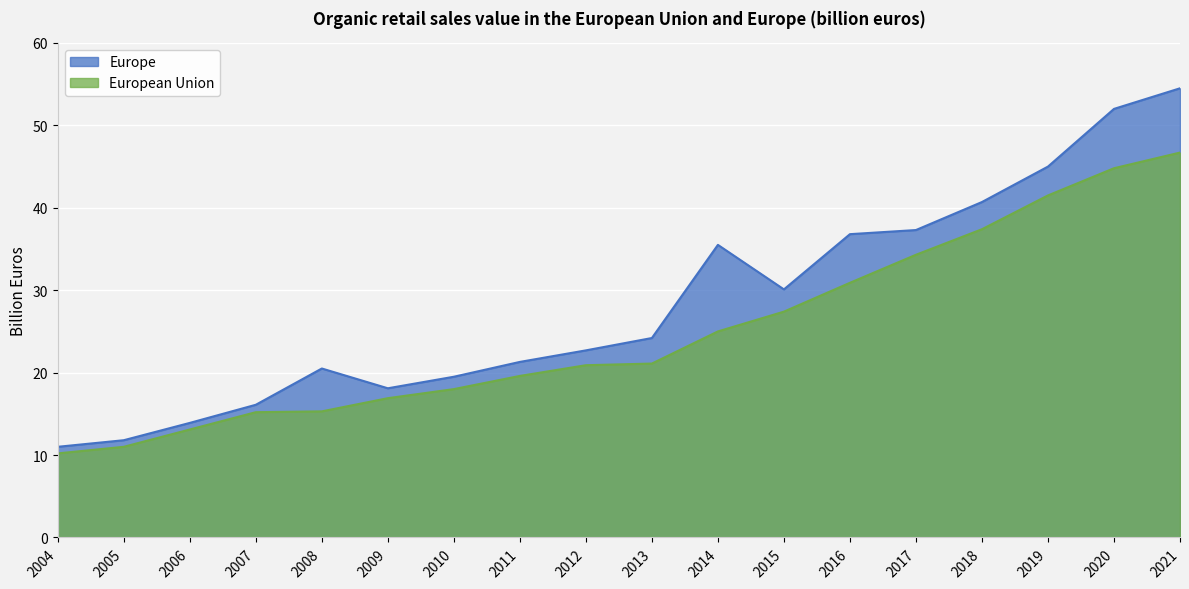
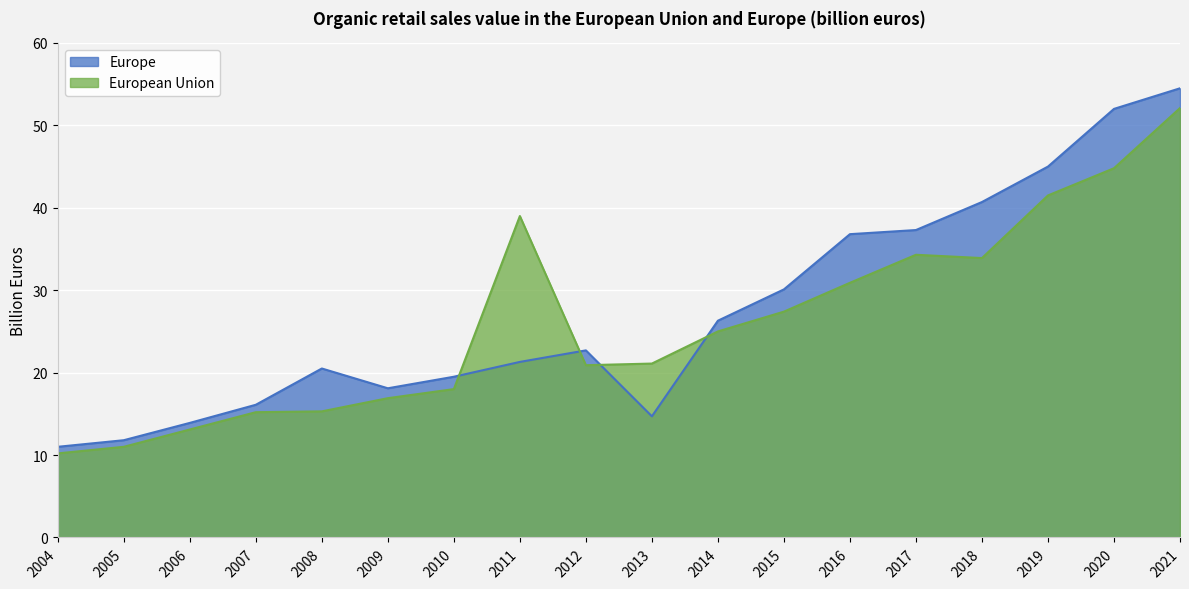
  {
    "Europe": {
      "2004": 11,
      "2005": 12,
      "2006": 14,
      "2007": 16,
      "2008": 21,
      "2009": 18,
      "2010": 20,
      "2011": 21,
      "2012": 23,
-     "2013": 24,
-     "2014": 36,
+     "2013": 15,
+     "2014": 26,
      "2015": 30,
      "2016": 37,
      "2017": 37,
      "2018": 41,
      "2019": 45,
      "2020": 52,
      "2021": 55
    },
    "European Union": {
      "2004": 10,
      "2005": 11,
      "2006": 13,
      "2007": 15,
      "2008": 15,
      "2009": 17,
      "2010": 18,
-     "2011": 20,
+     "2011": 39,
      "2012": 21,
      "2013": 21,
      "2014": 25,
      "2015": 27,
      "2016": 31,
      "2017": 34,
-     "2018": 37,
+     "2018": 34,
      "2019": 42,
      "2020": 45,
-     "2021": 47
+     "2021": 52
    }
  }
